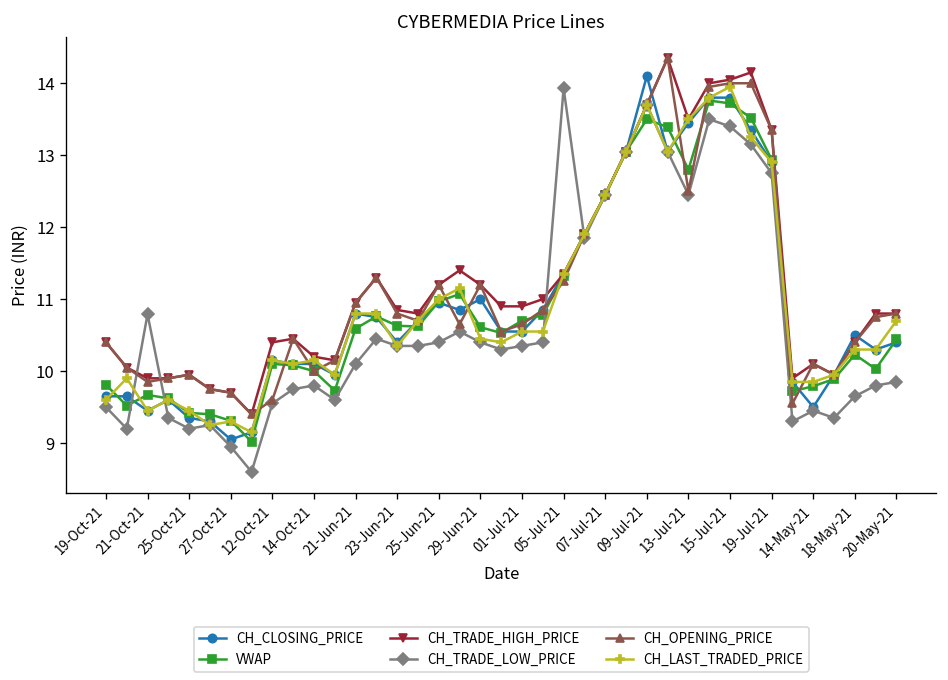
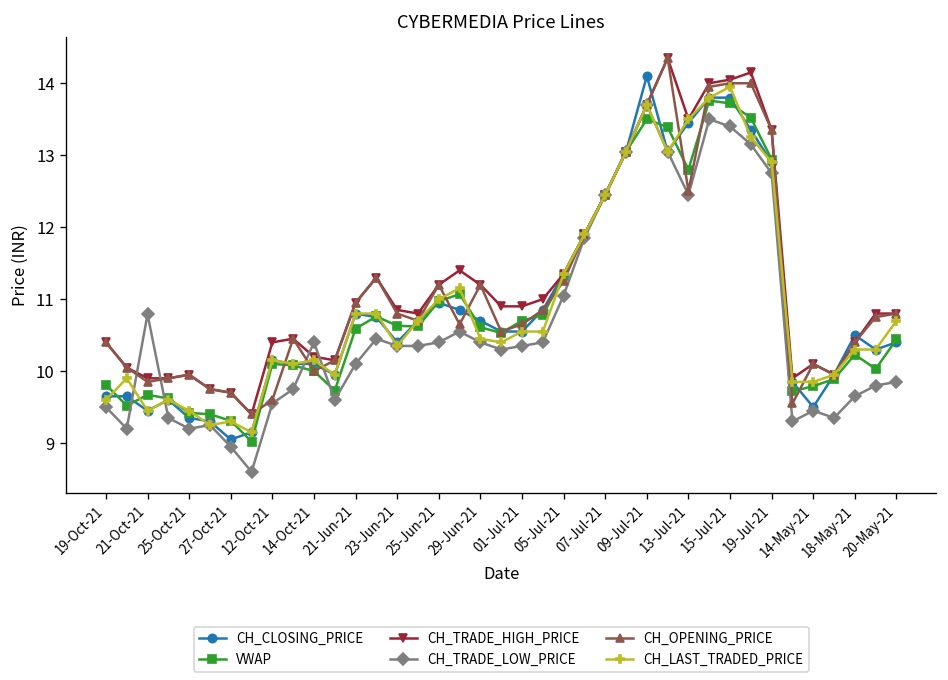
  {
    "CH_CLOSING_PRICE": {
      "19-Oct-21": 9.7,
      "25-Oct-21": 9.4,
      "27-Oct-21": 9.1,
      "14-Oct-21": 10.1,
      "23-Jun-21": 10.4,
-     "29-Jun-21": 11.0,
+     "29-Jun-21": 10.7,
      "09-Jul-21": 14.1,
      "13-Jul-21": 13.5,
      "15-Jul-21": 13.8,
      "14-May-21": 9.5,
      "18-May-21": 10.5
    },
    "VWAP": {
      "19-Oct-21": 9.8,
      "21-Oct-21": 9.7,
      "12-Oct-21": 10.1,
      "21-Jun-21": 10.6,
      "23-Jun-21": 10.6,
      "29-Jun-21": 10.6,
      "01-Jul-21": 10.7,
      "09-Jul-21": 13.5,
      "13-Jul-21": 12.8,
      "15-Jul-21": 13.7,
      "14-May-21": 9.8,
      "18-May-21": 10.2
    },
    "CH_TRADE_LOW_PRICE": {
      "19-Oct-21": 9.5,
      "21-Oct-21": 10.8,
      "25-Oct-21": 9.2,
      "27-Oct-21": 9.0,
      "12-Oct-21": 9.6,
-     "14-Oct-21": 9.8,
+     "14-Oct-21": 10.4,
      "21-Jun-21": 10.1,
      "25-Jun-21": 10.4,
      "29-Jun-21": 10.4,
      "01-Jul-21": 10.4,
-     "05-Jul-21": 13.9,
+     "05-Jul-21": 11.1,
      "13-Jul-21": 12.5,
      "15-Jul-21": 13.4,
      "19-Jul-21": 12.8,
      "14-May-21": 9.5,
      "18-May-21": 9.7,
      "20-May-21": 9.9
    },
    "CH_LAST_TRADED_PRICE": {
      "19-Oct-21": 9.6,
      "14-Oct-21": 10.2,
      "29-Jun-21": 10.5,
      "15-Jul-21": 14.0,
      "14-May-21": 9.9,
      "18-May-21": 10.3,
      "20-May-21": 10.7
    }
  }
